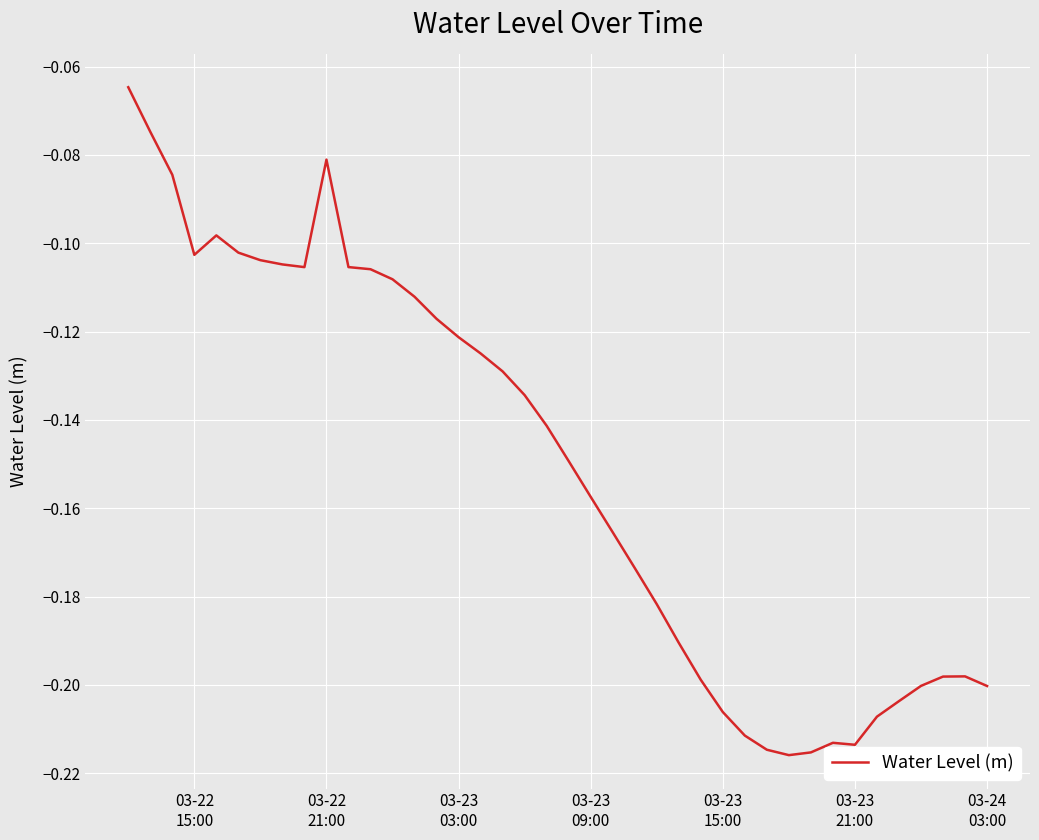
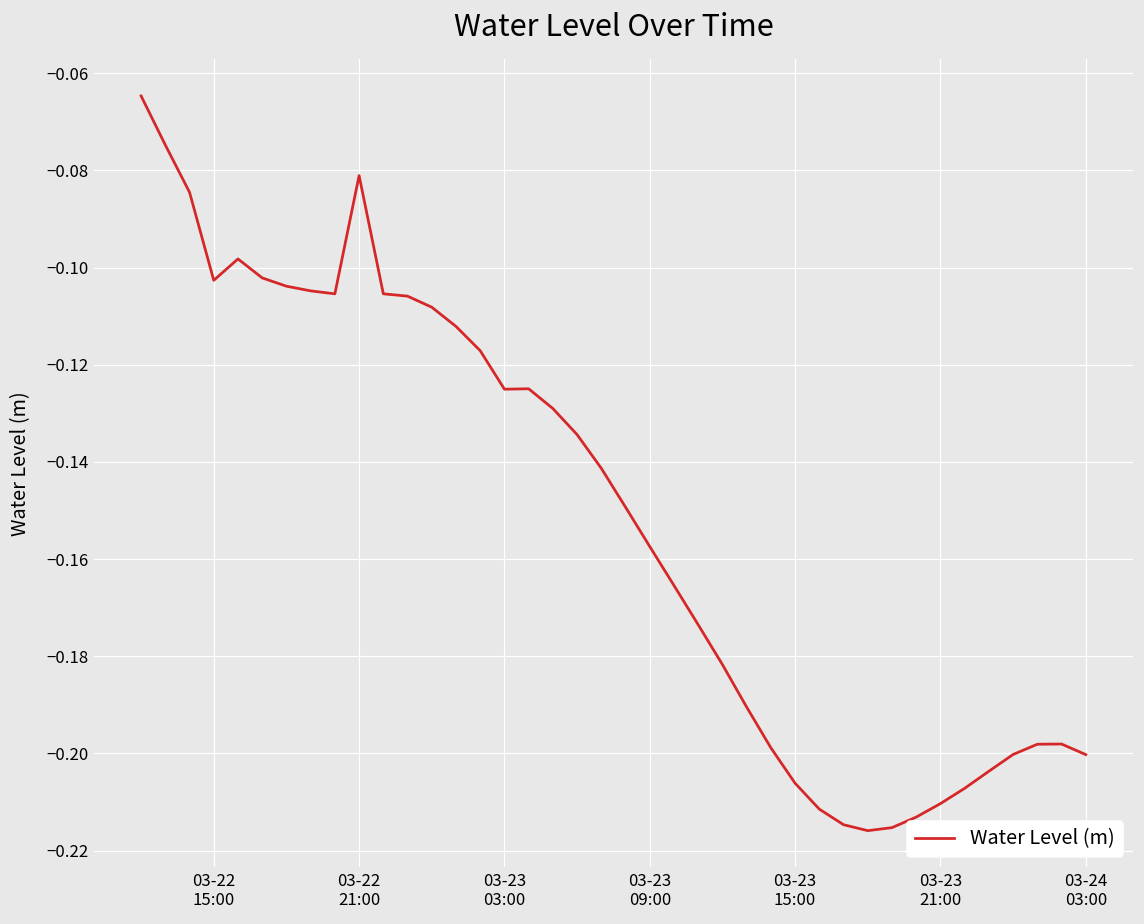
  {
    "03-22 15:00": -0.103,
    "03-22 21:00": -0.081,
-   "03-23 03:00": -0.121,
+   "03-23 03:00": -0.125,
    "03-23 09:00": -0.157,
    "03-23 15:00": -0.206,
-   "03-23 21:00": -0.214,
+   "03-23 21:00": -0.210,
    "03-24 03:00": -0.200
  }
